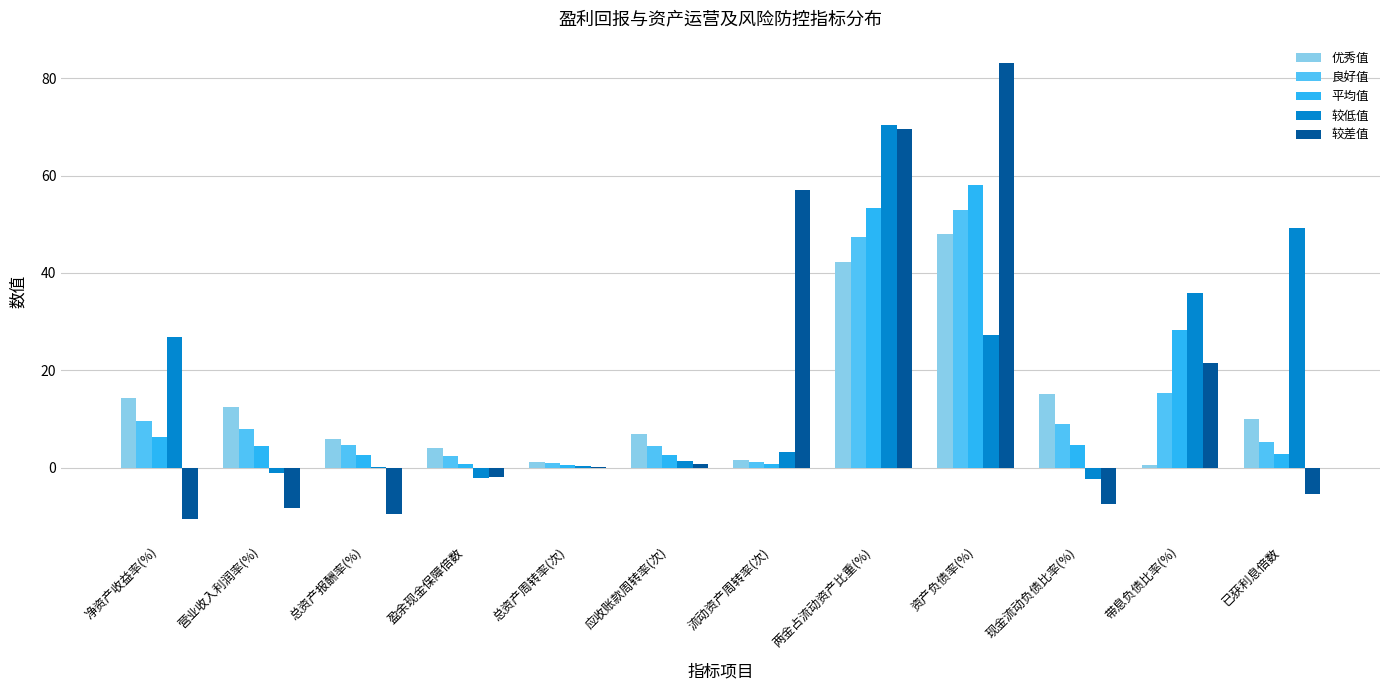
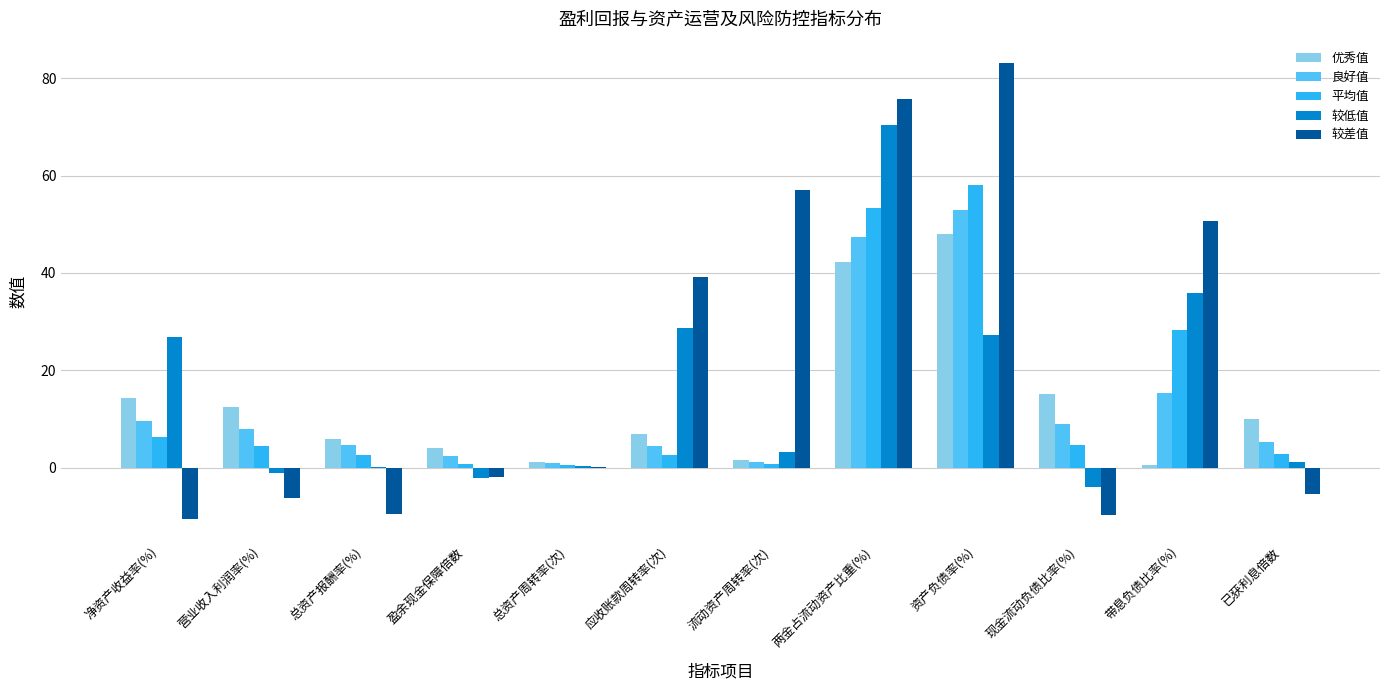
  {
    "较低值": {
      "净资产收益率(%)": 27,
      "营业收入利润率(%)": -1,
      "盈余现金保障倍数": -2,
-     "应收账款周转率(次)": 2,
+     "应收账款周转率(次)": 29,
      "流动资产周转率(次)": 3,
      "两金占流动资产比重(%)": 70,
      "资产负债率(%)": 27,
-     "现金流动负债比率(%)": -2,
+     "现金流动负债比率(%)": -4,
      "带息负债比率(%)": 36,
-     "已获利息倍数": 49
+     "已获利息倍数": 1
    },
    "较差值": {
      "净资产收益率(%)": -10,
-     "营业收入利润率(%)": -8,
+     "营业收入利润率(%)": -6,
      "总资产报酬率(%)": -10,
      "盈余现金保障倍数": -2,
-     "应收账款周转率(次)": 1,
+     "应收账款周转率(次)": 39,
      "流动资产周转率(次)": 57,
-     "两金占流动资产比重(%)": 70,
+     "两金占流动资产比重(%)": 76,
      "资产负债率(%)": 83,
-     "现金流动负债比率(%)": -7,
-     "带息负债比率(%)": 22,
+     "现金流动负债比率(%)": -10,
+     "带息负债比率(%)": 51,
      "已获利息倍数": -5
    }
  }
